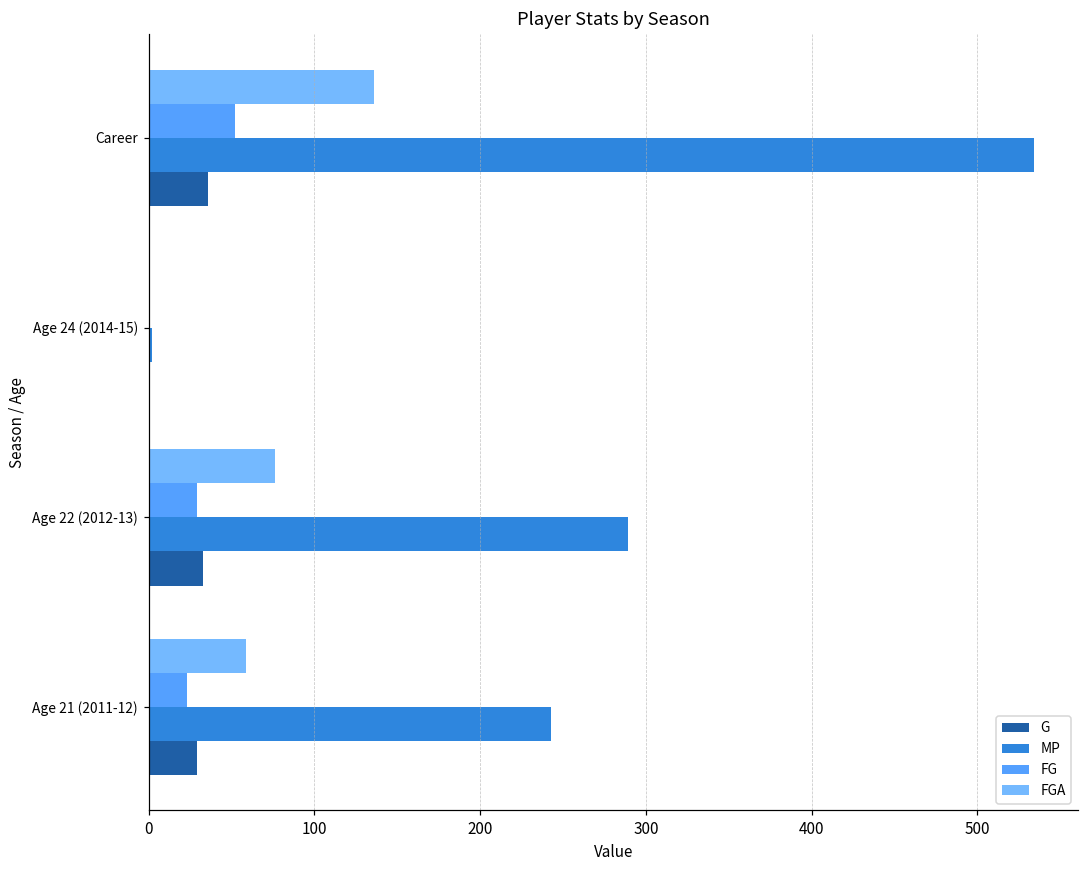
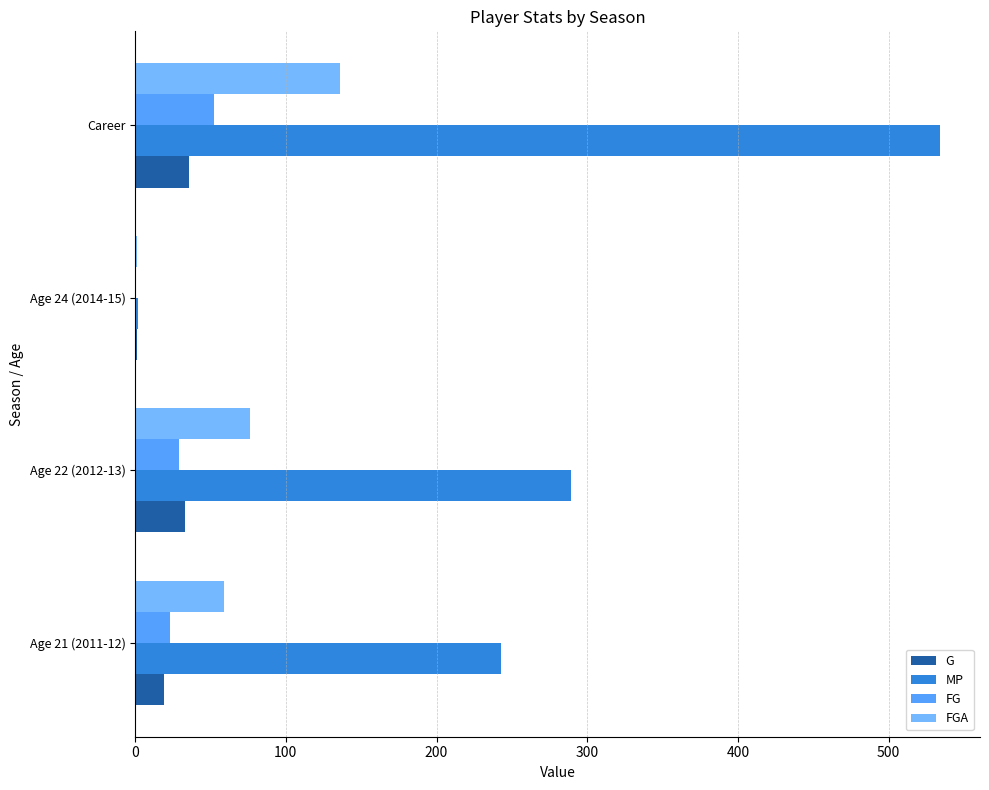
  {
    "G": {
      "Career": 36,
      "Age 22 (2012-13)": 33,
-     "Age 21 (2011-12)": 29
+     "Age 21 (2011-12)": 19
    }
  }
